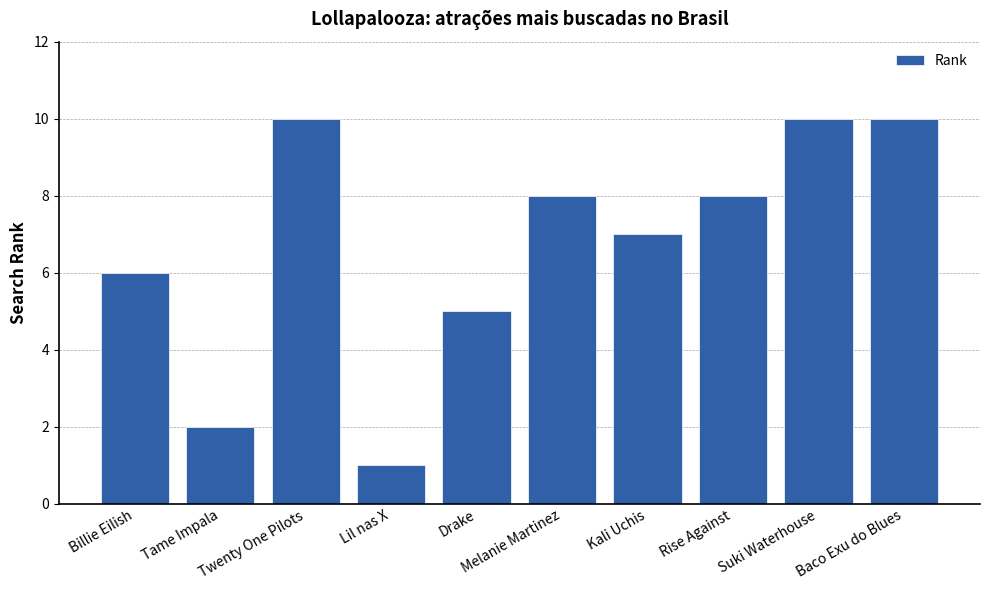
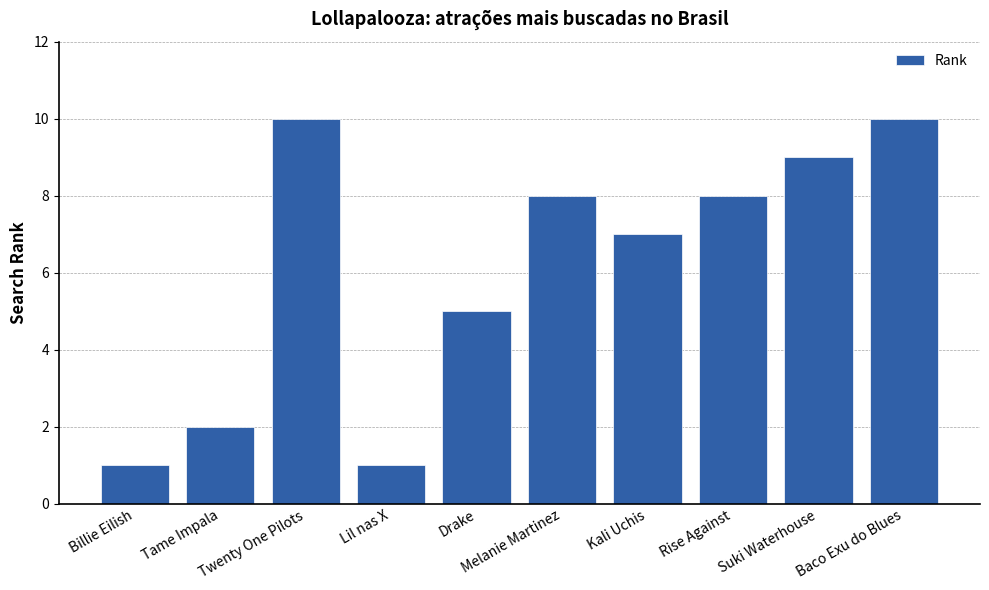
  {
-   "Billie Eilish": 6,
+   "Billie Eilish": 1,
    "Tame Impala": 2,
    "Twenty One Pilots": 10,
    "Lil nas X": 1,
    "Drake": 5,
    "Melanie Martinez": 8,
    "Kali Uchis": 7,
    "Rise Against": 8,
-   "Suki Waterhouse": 10,
+   "Suki Waterhouse": 9,
    "Baco Exu do Blues": 10
  }
